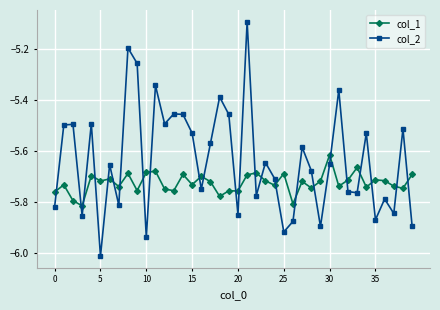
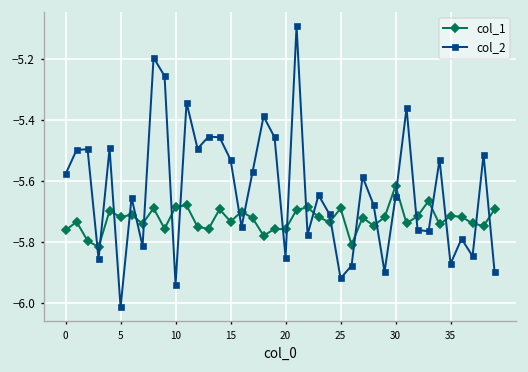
  {
    "col_1": {
      "0": -5.76,
      "5": -5.72,
      "10": -5.68,
      "15": -5.73,
      "20": -5.76,
      "25": -5.69,
      "30": -5.62,
      "35": -5.71
    },
    "col_2": {
-     "0": -5.82,
+     "0": -5.58,
      "5": -6.01,
      "10": -5.94,
      "15": -5.53,
      "20": -5.85,
      "25": -5.92,
      "30": -5.65,
      "35": -5.87
    }
  }
